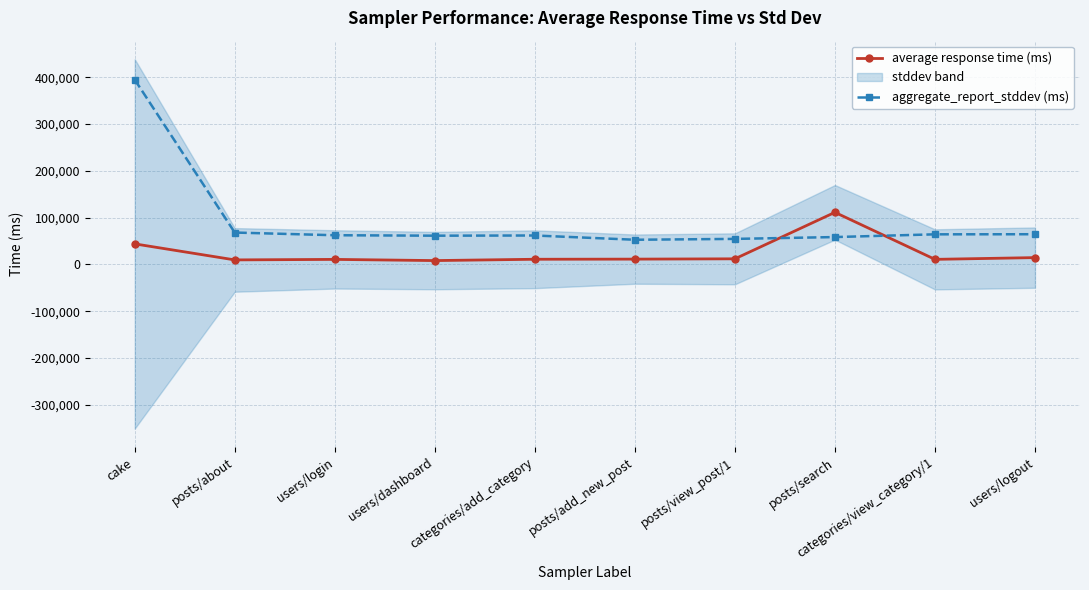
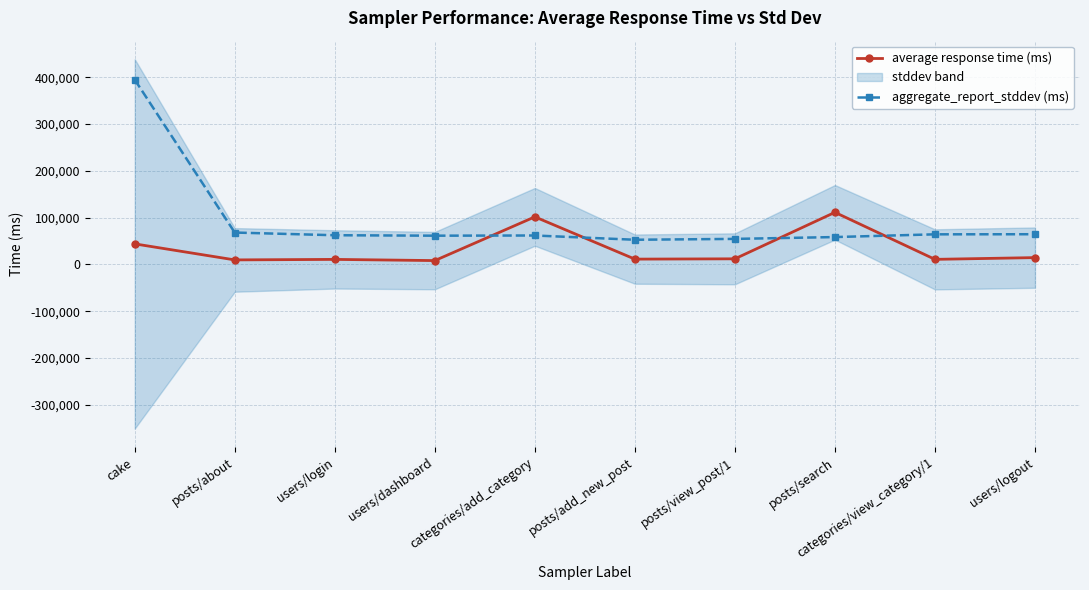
  {
    "average response time (ms)": {
      "cake": "40,000",
      "posts/about": "10,000",
      "users/login": "10,000",
      "users/dashboard": "10,000",
-     "categories/add_category": "10,000",
+     "categories/add_category": "100,000",
      "posts/add_new_post": "10,000",
      "posts/view_post/1": "10,000",
      "posts/search": "110,000",
      "categories/view_category/1": "10,000",
      "users/logout": "10,000"
    }
  }
